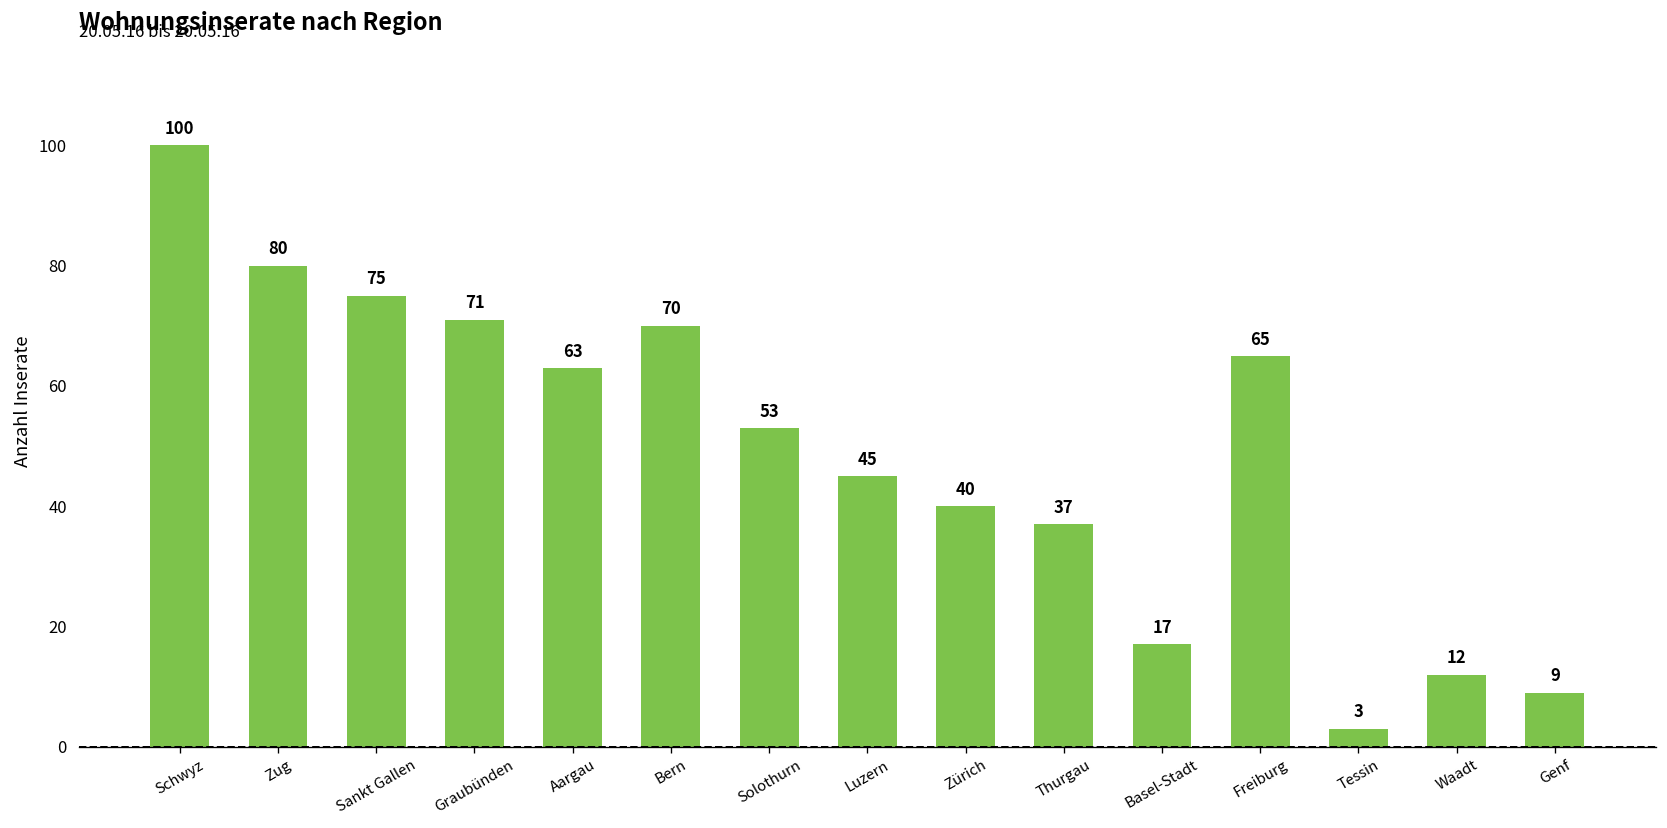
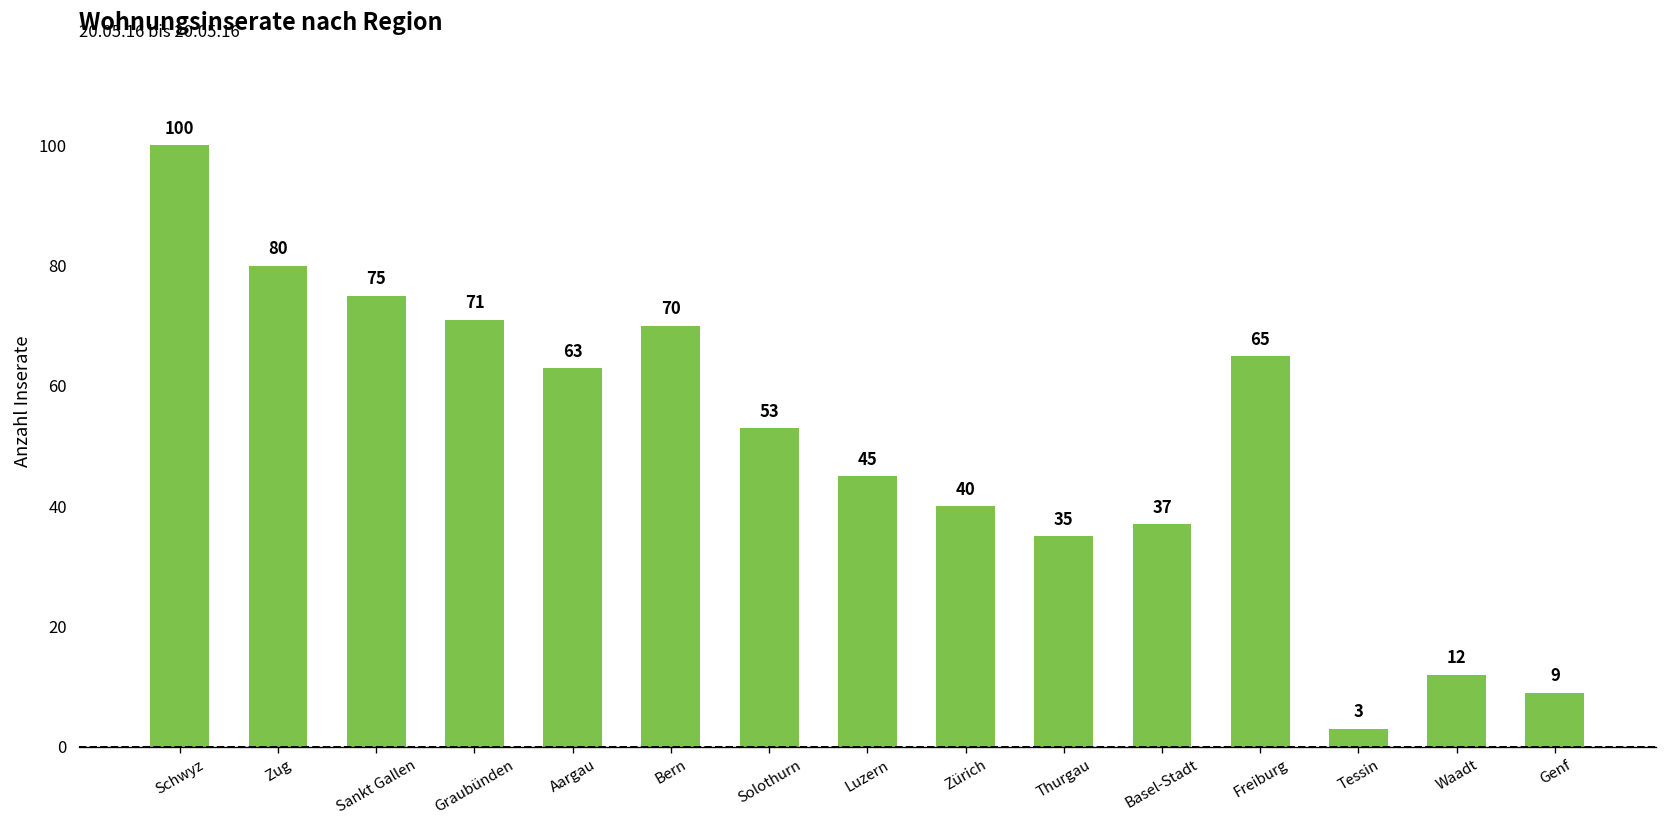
  {
    "Schwyz": 100,
    "Zug": 80,
    "Sankt Gallen": 75,
    "Graubünden": 71,
    "Aargau": 63,
    "Bern": 70,
    "Solothurn": 53,
    "Luzern": 45,
    "Zürich": 40,
-   "Thurgau": 37,
-   "Basel-Stadt": 17,
+   "Thurgau": 35,
+   "Basel-Stadt": 37,
    "Freiburg": 65,
    "Tessin": 3,
    "Waadt": 12,
    "Genf": 9
  }
